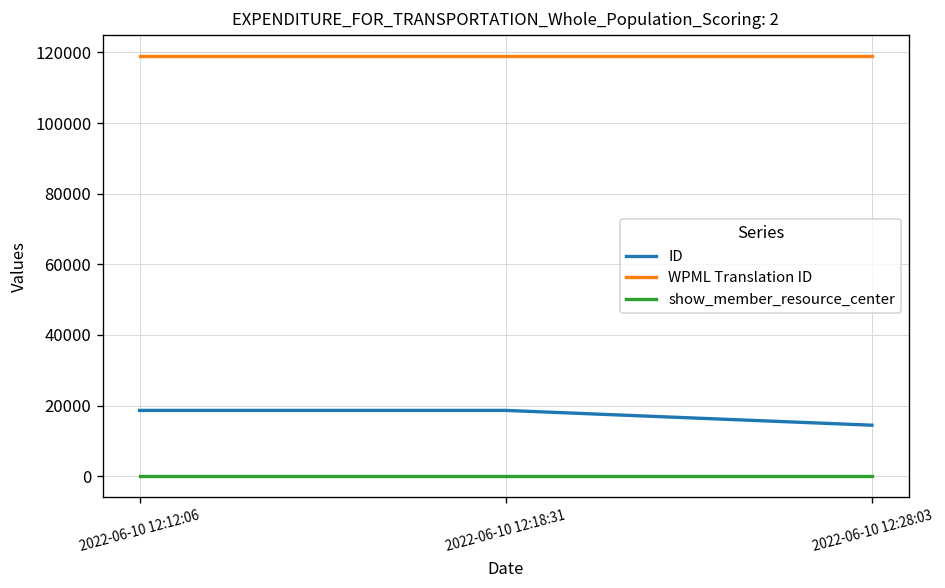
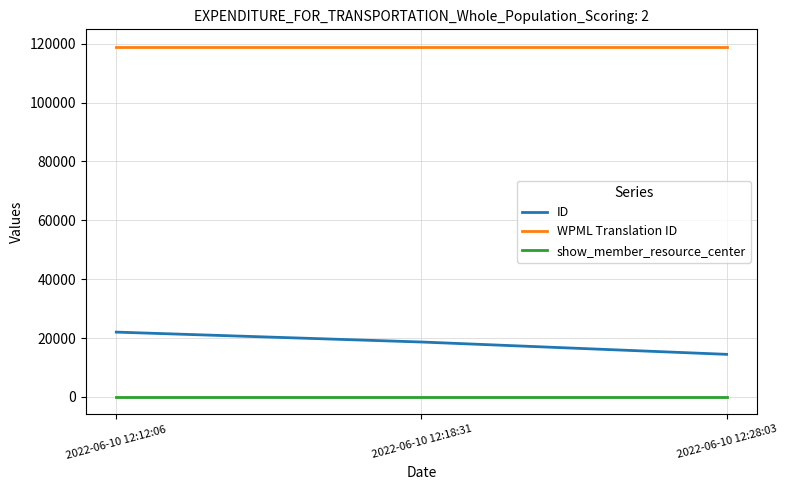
  {
    "ID": {
-     "2022-06-10 12:12:06": 19000,
+     "2022-06-10 12:12:06": 22000,
      "2022-06-10 12:18:31": 19000,
      "2022-06-10 12:28:03": 14000
    },
    "WPML Translation ID": {
      "2022-06-10 12:12:06": 119000,
      "2022-06-10 12:18:31": 119000,
      "2022-06-10 12:28:03": 119000
    },
    "show_member_resource_center": {
      "2022-06-10 12:12:06": 0,
      "2022-06-10 12:18:31": 0,
      "2022-06-10 12:28:03": 0
    }
  }
